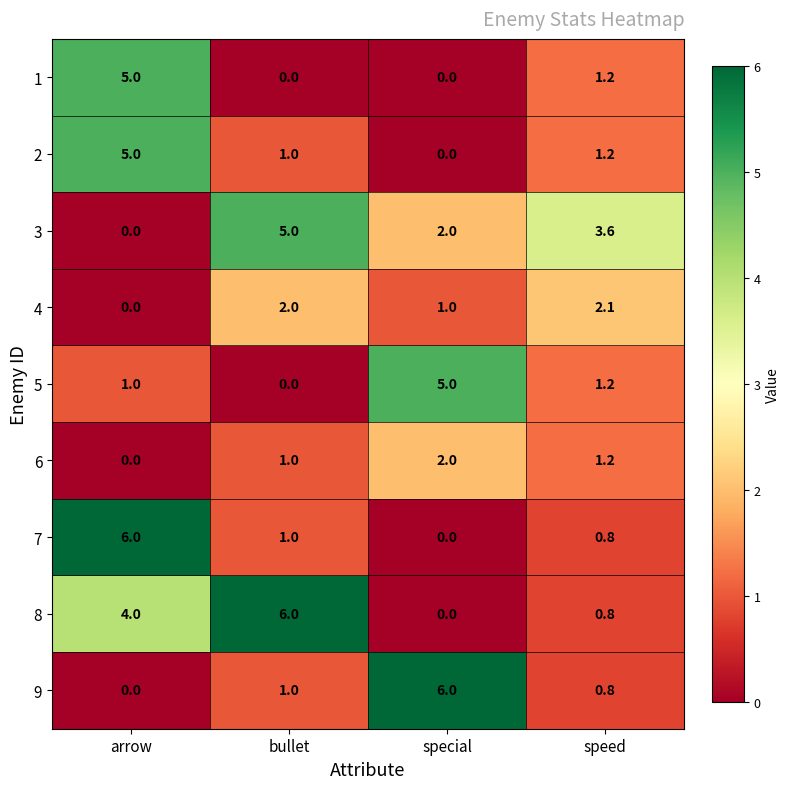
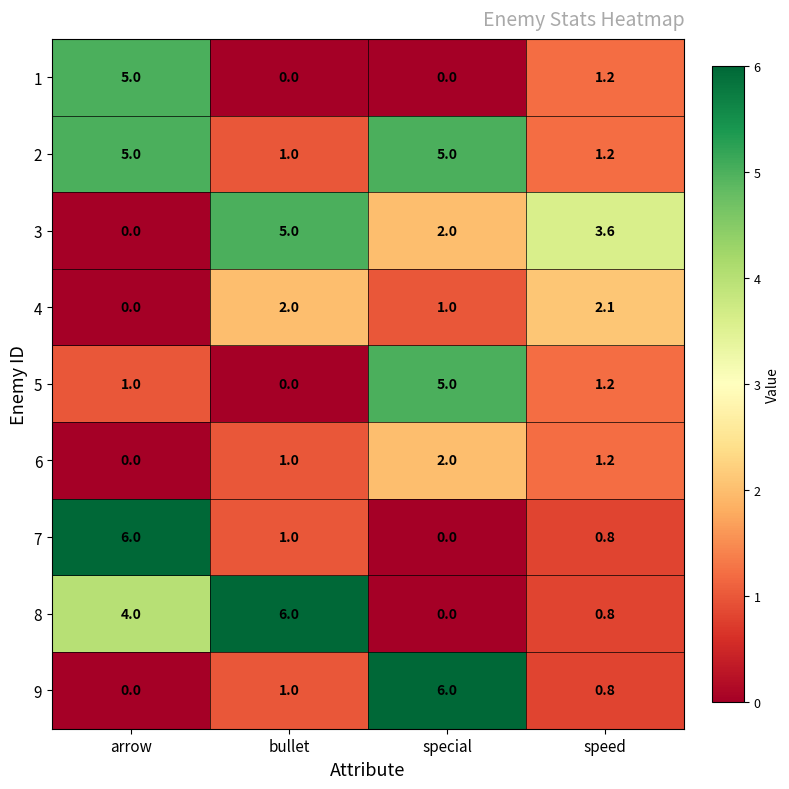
  {
    "1": {
      "arrow": 5.0,
      "bullet": 0.0,
      "special": 0.0,
      "speed": 1.2
    },
    "2": {
      "arrow": 5.0,
      "bullet": 1.0,
-     "special": 0.0,
+     "special": 5.0,
      "speed": 1.2
    },
    "3": {
      "arrow": 0.0,
      "bullet": 5.0,
      "special": 2.0,
      "speed": 3.6
    },
    "4": {
      "arrow": 0.0,
      "bullet": 2.0,
      "special": 1.0,
      "speed": 2.1
    },
    "5": {
      "arrow": 1.0,
      "bullet": 0.0,
      "special": 5.0,
      "speed": 1.2
    },
    "6": {
      "arrow": 0.0,
      "bullet": 1.0,
      "special": 2.0,
      "speed": 1.2
    },
    "7": {
      "arrow": 6.0,
      "bullet": 1.0,
      "special": 0.0,
      "speed": 0.8
    },
    "8": {
      "arrow": 4.0,
      "bullet": 6.0,
      "special": 0.0,
      "speed": 0.8
    },
    "9": {
      "arrow": 0.0,
      "bullet": 1.0,
      "special": 6.0,
      "speed": 0.8
    }
  }
